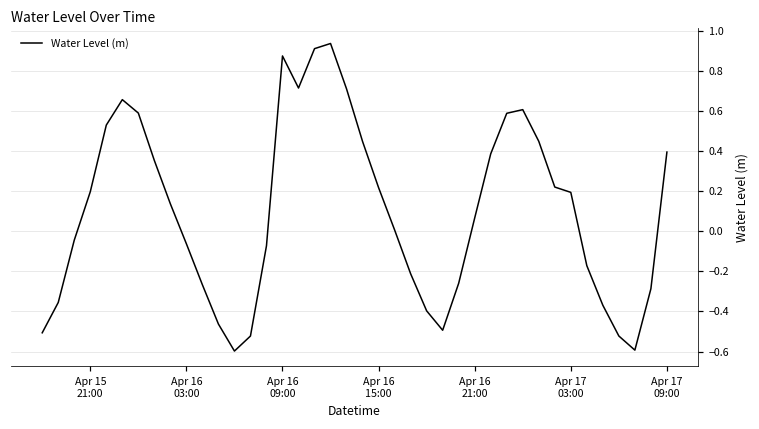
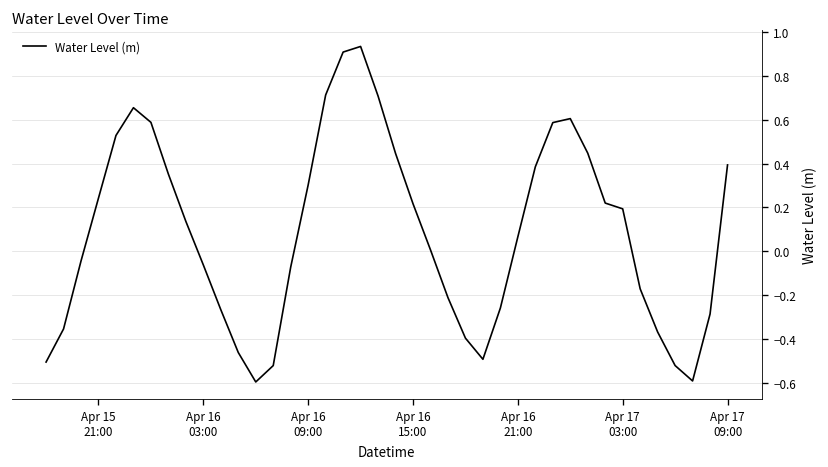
  {
-   "Apr 15 21:00": 0.20,
+   "Apr 15 21:00": 0.24,
    "Apr 16 03:00": -0.06,
-   "Apr 16 09:00": 0.87,
+   "Apr 16 09:00": 0.30,
    "Apr 16 15:00": 0.22,
    "Apr 16 21:00": 0.07,
    "Apr 17 03:00": 0.19,
    "Apr 17 09:00": 0.39
  }
